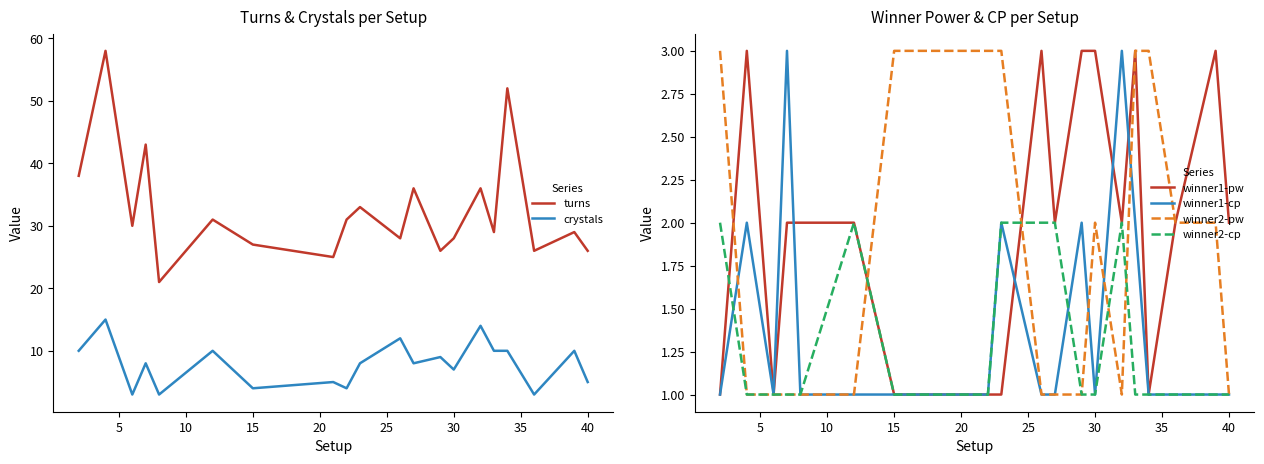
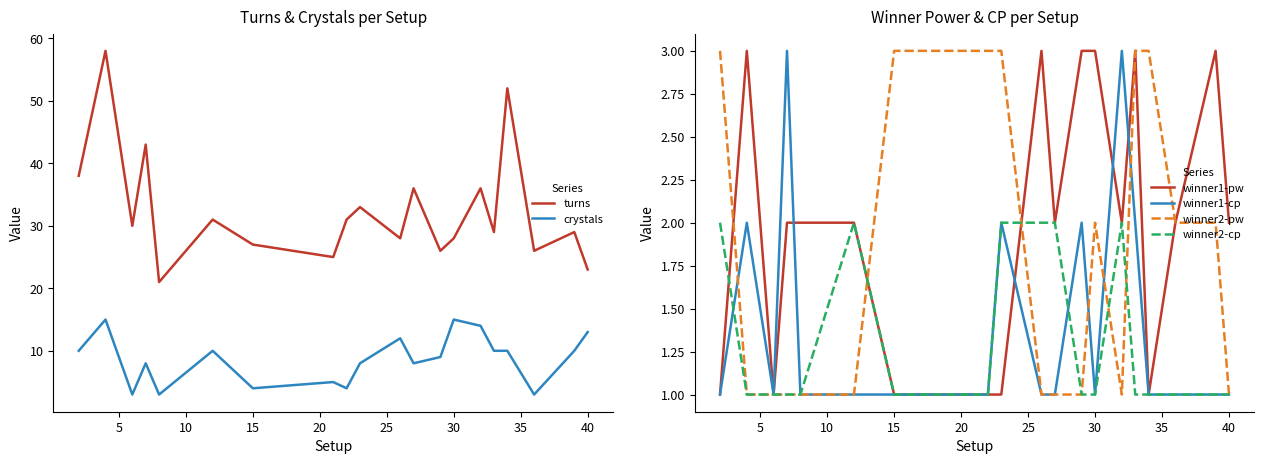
  {
    "Turns & Crystals per Setup": {
      "turns": {
        "15": 27,
        "30": 28,
-       "40": 26
+       "40": 23
      },
      "crystals": {
        "15": 4,
-       "30": 7,
-       "40": 5
+       "30": 15,
+       "40": 13
      }
    },
    "Winner Power & CP per Setup": {
      "winner1-pw": {
        "30": 3.00,
        "40": 2.00
      },
      "winner2-pw": {
        "15": 3.00,
        "30": 2.00
      }
    }
  }
